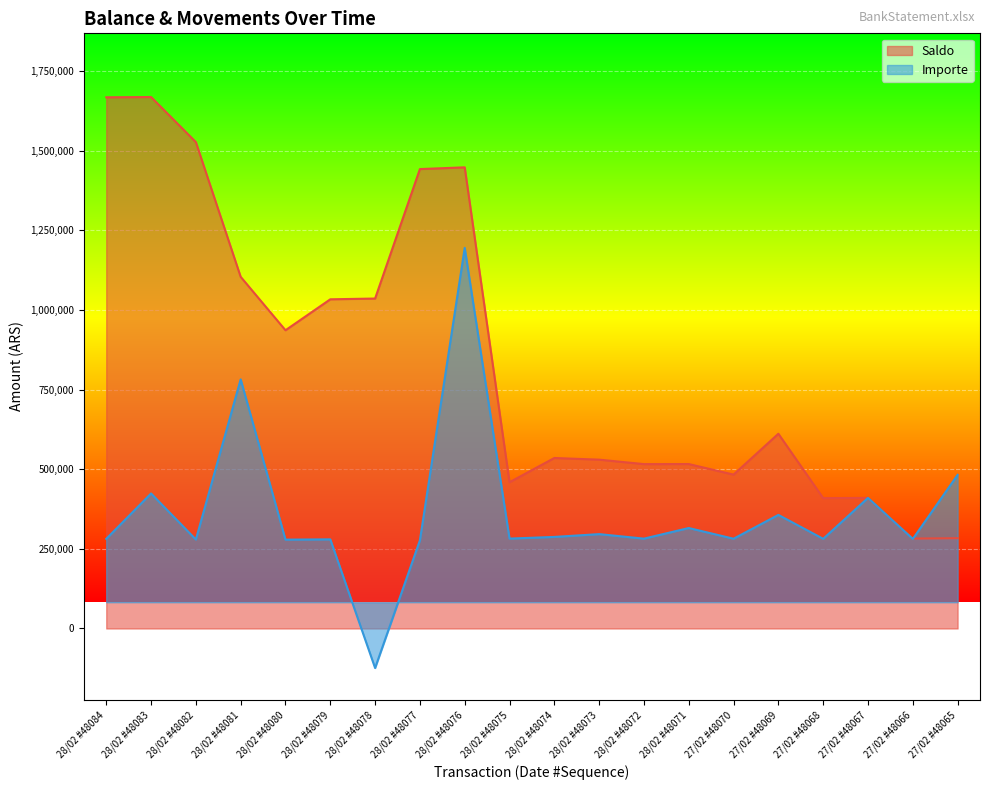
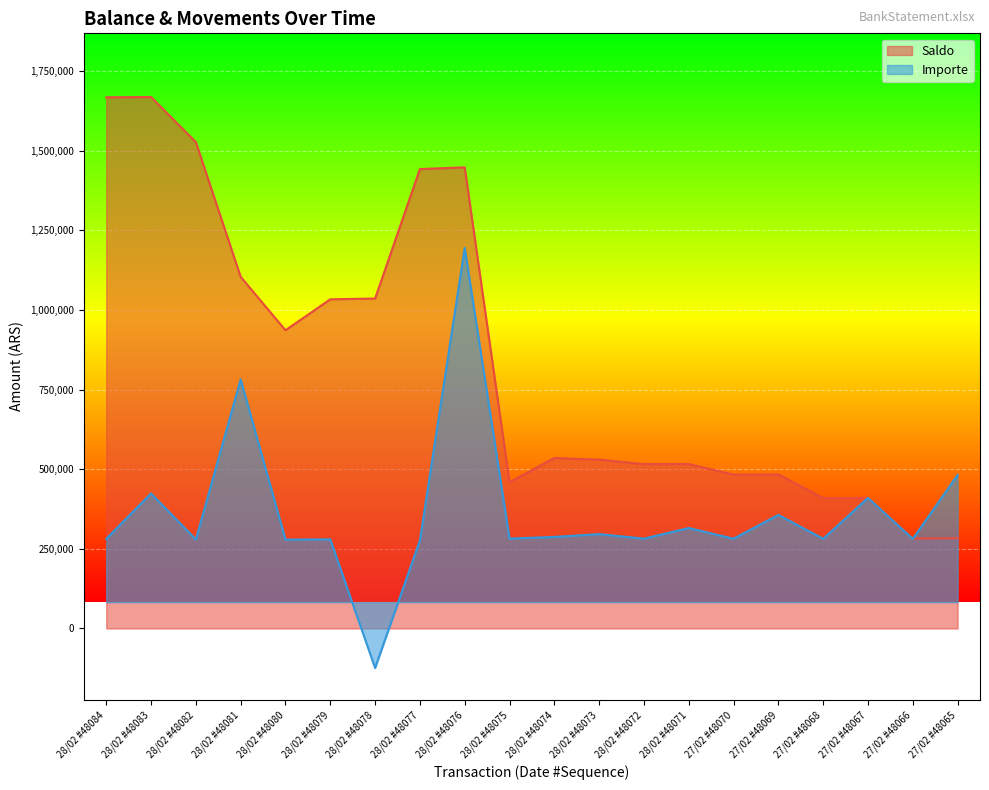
  {
    "Saldo": {
      "28/02 #48084": "1,670,000",
      "28/02 #48083": "1,670,000",
      "28/02 #48082": "1,530,000",
      "28/02 #48081": "1,100,000",
      "28/02 #48080": "940,000",
      "28/02 #48079": "1,030,000",
      "28/02 #48078": "1,040,000",
      "28/02 #48077": "1,440,000",
      "28/02 #48076": "1,450,000",
      "28/02 #48075": "460,000",
      "28/02 #48074": "540,000",
      "28/02 #48073": "530,000",
      "28/02 #48072": "520,000",
      "28/02 #48071": "520,000",
      "27/02 #48070": "480,000",
-     "27/02 #48069": "610,000",
+     "27/02 #48069": "480,000",
      "27/02 #48068": "410,000",
      "27/02 #48065": "280,000"
    }
  }
